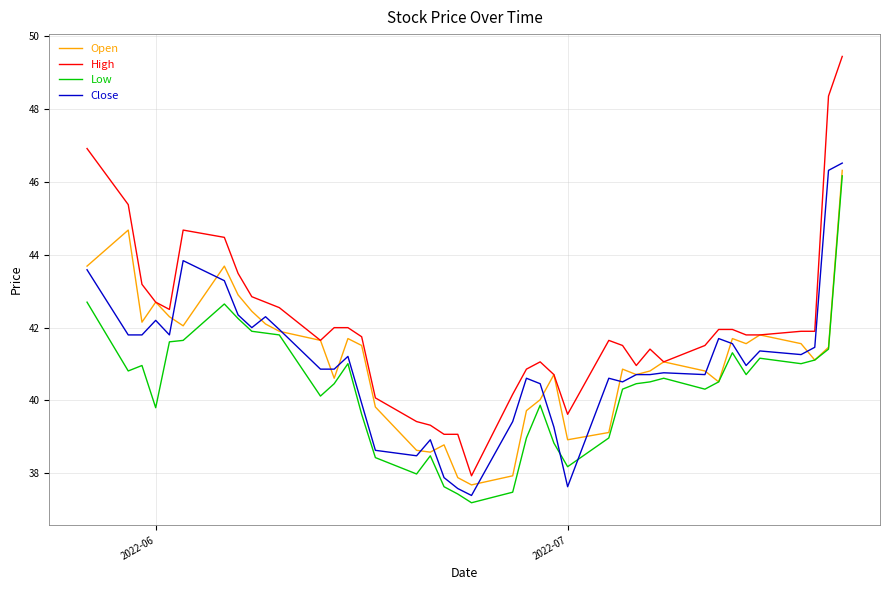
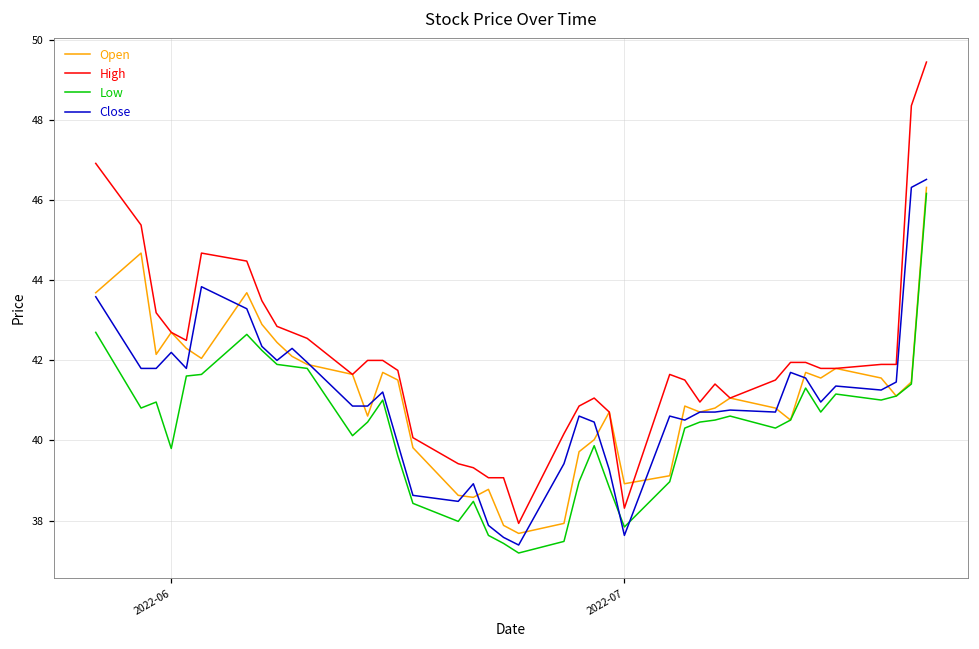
  {
    "Open": {
      "2022-07": 38.9
    },
    "High": {
-     "2022-07": 39.6
+     "2022-07": 38.3
    },
    "Low": {
      "2022-06": 39.8,
-     "2022-07": 38.2
+     "2022-07": 37.8
    },
    "Close": {
      "2022-06": 42.2,
      "2022-07": 37.6
    }
  }
